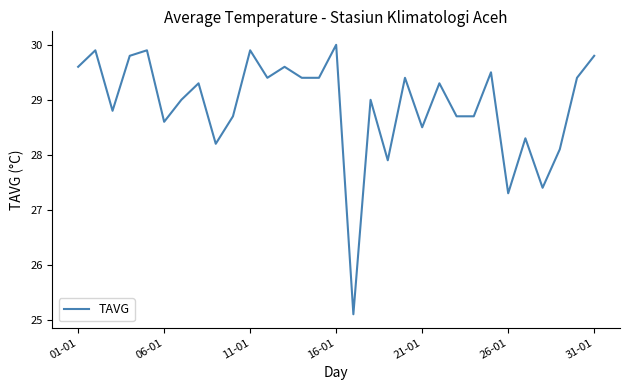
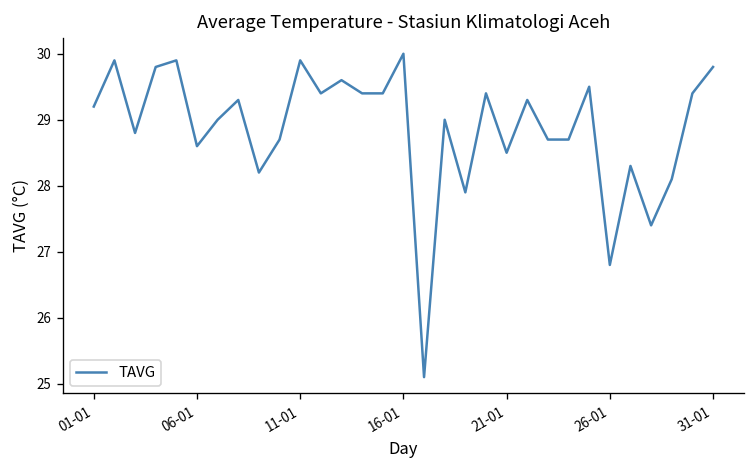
  {
-   "01-01": 29.6,
+   "01-01": 29.2,
    "06-01": 28.6,
    "11-01": 29.9,
    "16-01": 30.0,
    "21-01": 28.5,
-   "26-01": 27.3,
+   "26-01": 26.8,
    "31-01": 29.8
  }
